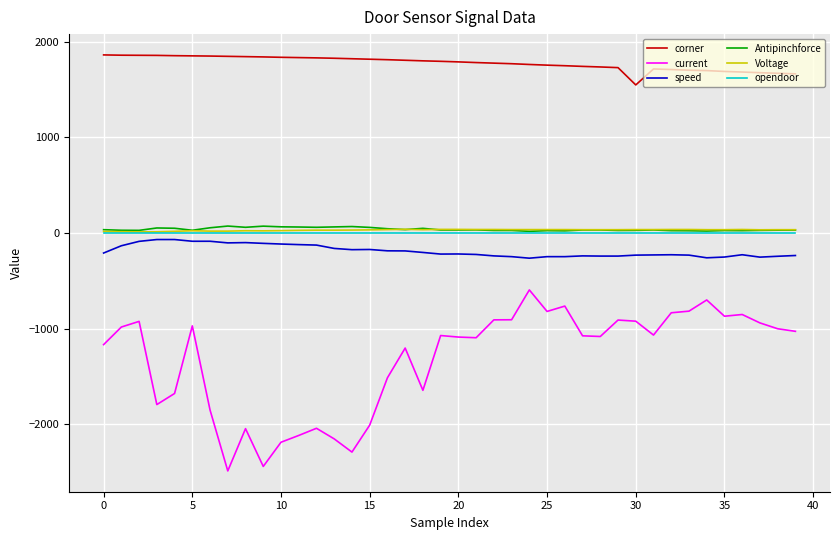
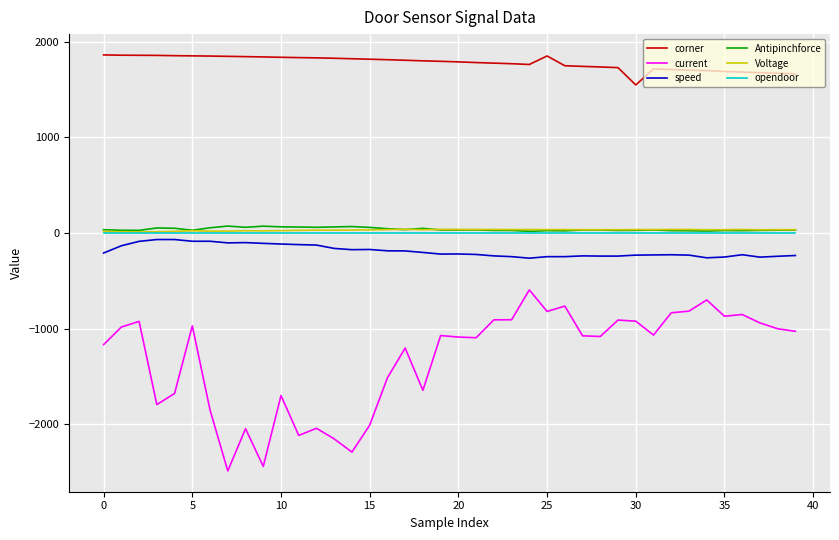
  {
    "corner": {
      "0": 1900,
      "5": 1900,
      "10": 1800,
      "15": 1800,
      "20": 1800,
-     "25": 1800,
+     "25": 1900,
      "30": 1500
    },
    "current": {
      "0": -1200,
      "5": -1000,
-     "10": -2200,
+     "10": -1700,
      "15": -2000,
      "20": -1100,
      "25": -800,
      "30": -900,
      "35": -900
    },
    "speed": {
      "0": -200,
      "5": -100,
      "10": -100,
      "15": -200,
      "20": -200,
      "25": -200,
      "30": -200,
      "35": -300
    },
    "Antipinchforce": {
      "10": 100
    },
    "opendoor": {
      "15": 0,
      "20": 0,
      "30": 0
    }
  }
